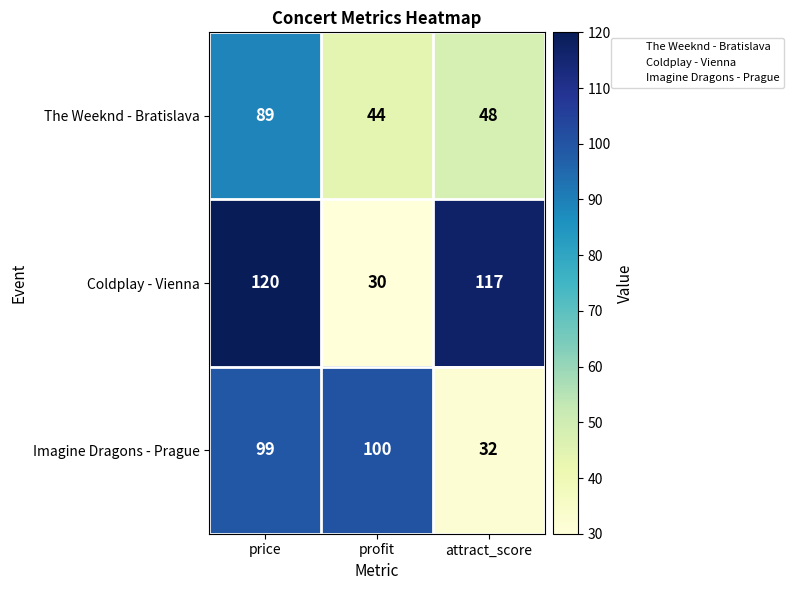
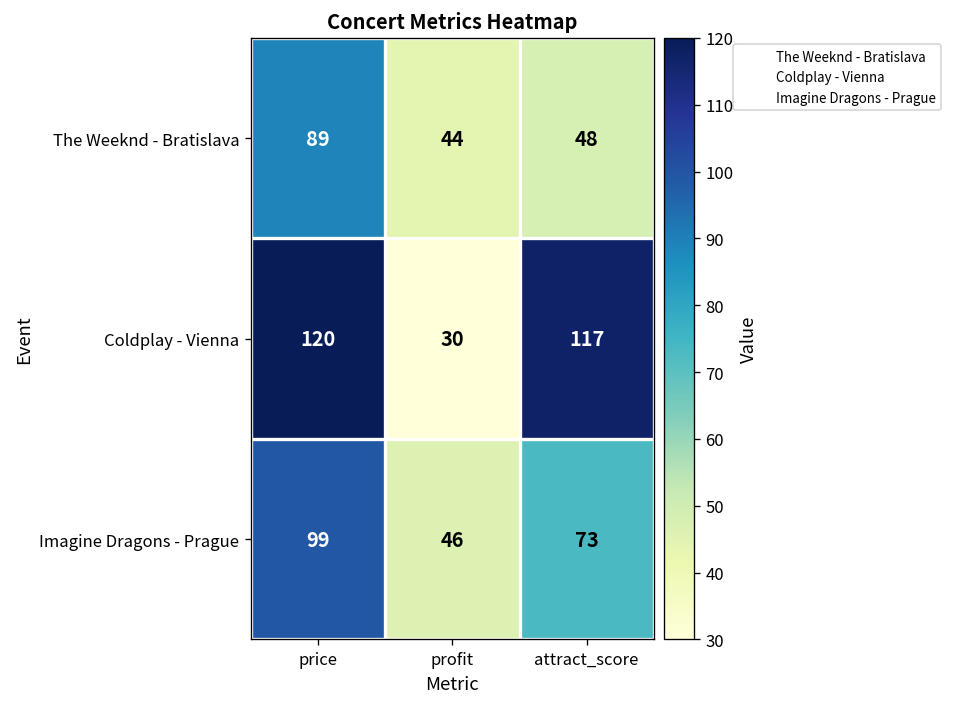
  {
    "The Weeknd - Bratislava": {
      "price": 89,
      "profit": 44,
      "attract_score": 48
    },
    "Coldplay - Vienna": {
      "price": 120,
      "profit": 30,
      "attract_score": 117
    },
    "Imagine Dragons - Prague": {
      "price": 99,
-     "profit": 100,
-     "attract_score": 32
+     "profit": 46,
+     "attract_score": 73
    }
  }
